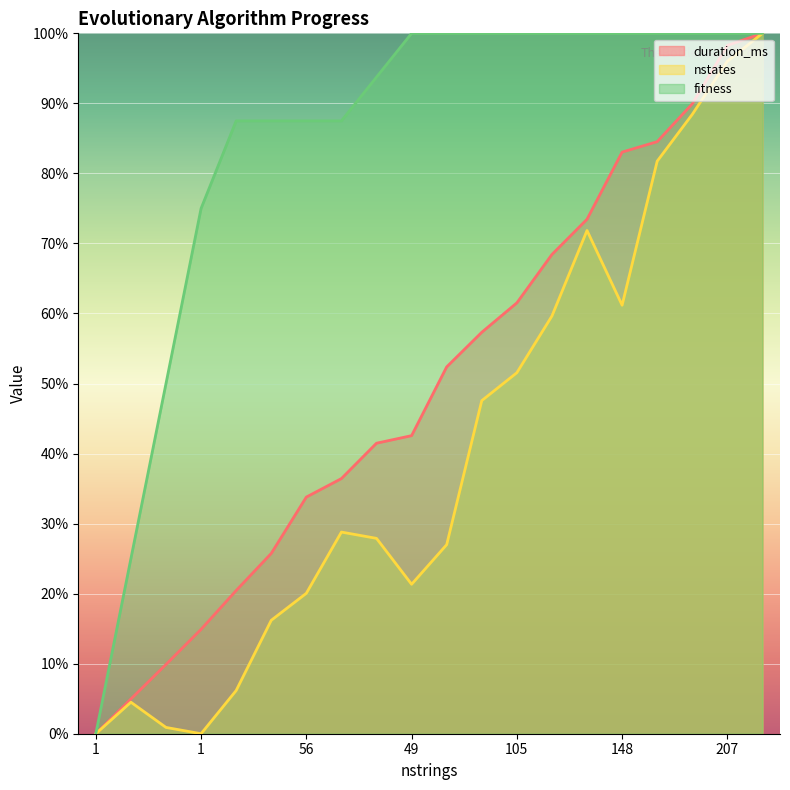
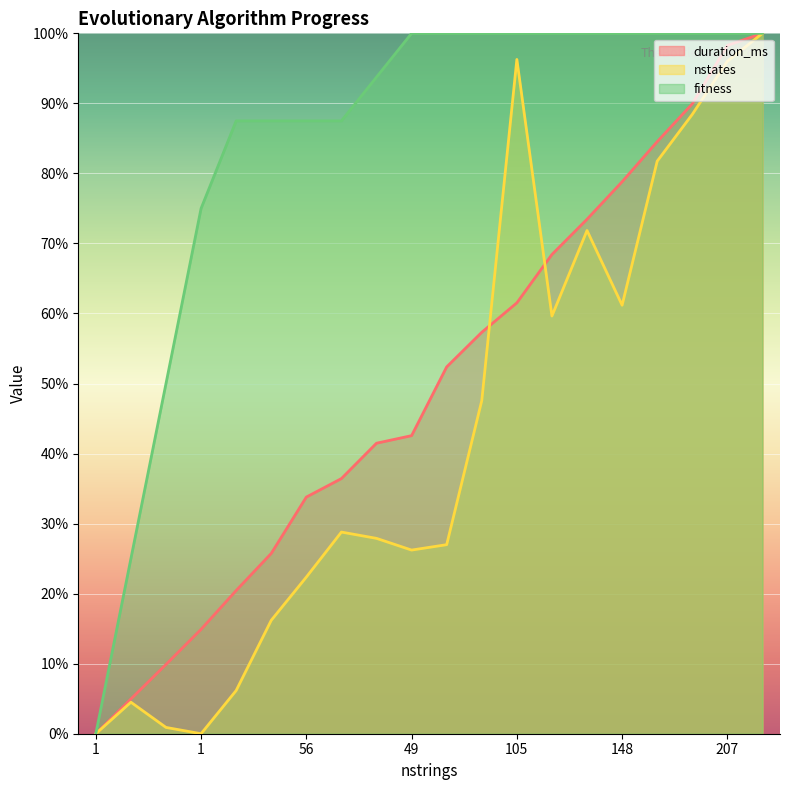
  {
    "duration_ms": {
      "56": "34%",
      "49": "43%",
      "105": "62%",
-     "148": "83%"
+     "148": "79%"
    },
    "nstates": {
-     "56": "20%",
-     "49": "21%",
-     "105": "52%",
+     "56": "22%",
+     "49": "26%",
+     "105": "96%",
      "148": "61%"
    },
    "fitness": {
      "56": "88%",
      "49": "100%",
      "105": "100%",
      "148": "100%",
      "207": "100%"
    }
  }
